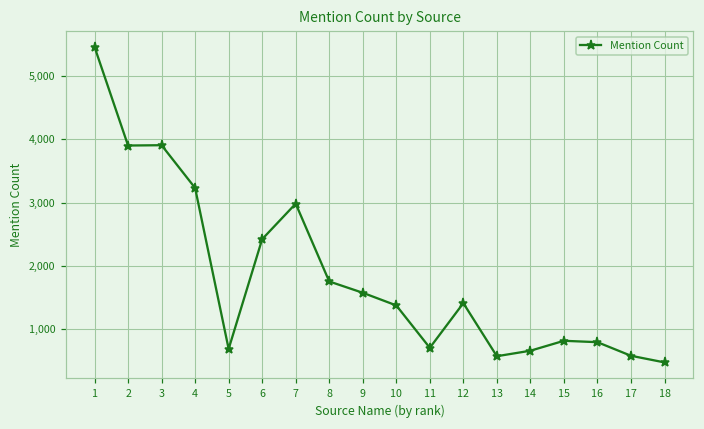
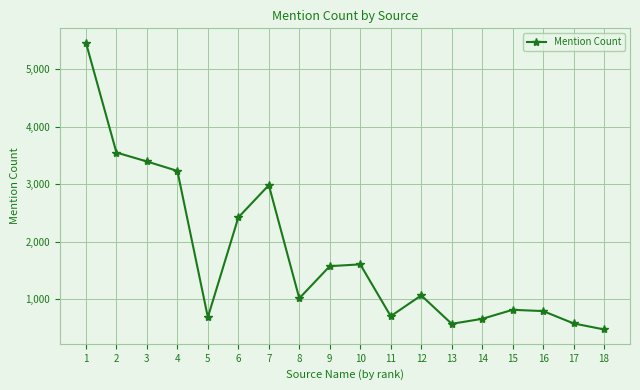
  {
    "1": "5,500",
-   "2": "3,900",
-   "3": "3,900",
+   "2": "3,600",
+   "3": "3,400",
    "4": "3,200",
    "5": "700",
    "6": "2,400",
    "7": "3,000",
-   "8": "1,800",
+   "8": "1,000",
    "9": "1,600",
-   "10": "1,400",
+   "10": "1,600",
    "11": "700",
-   "12": "1,400",
+   "12": "1,100",
    "13": "600",
    "14": "700",
    "15": "800",
    "16": "800",
    "17": "600",
    "18": "500"
  }
